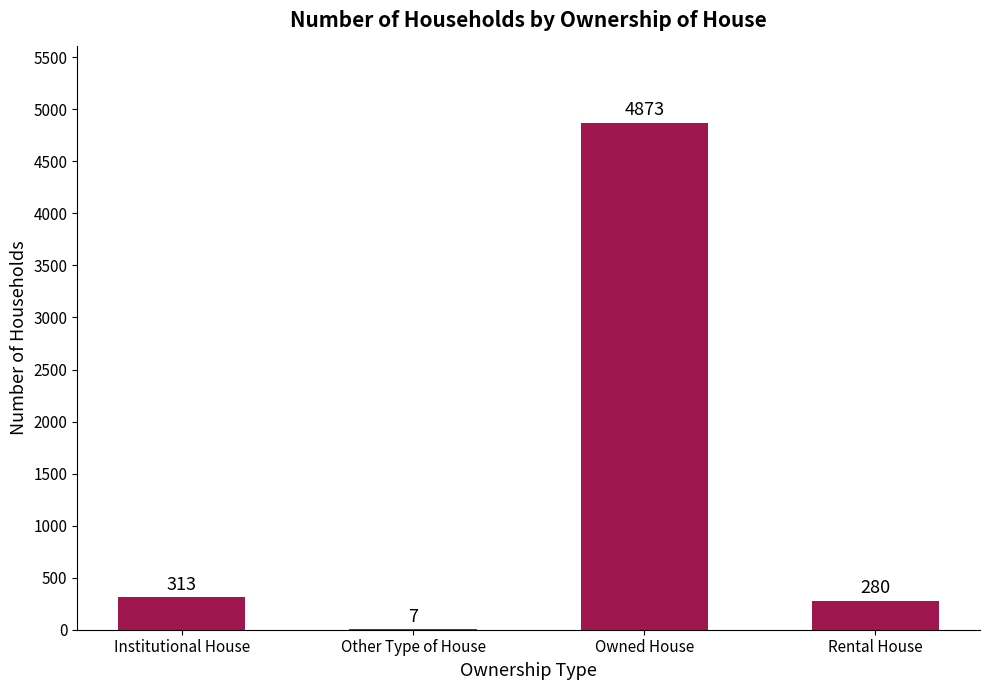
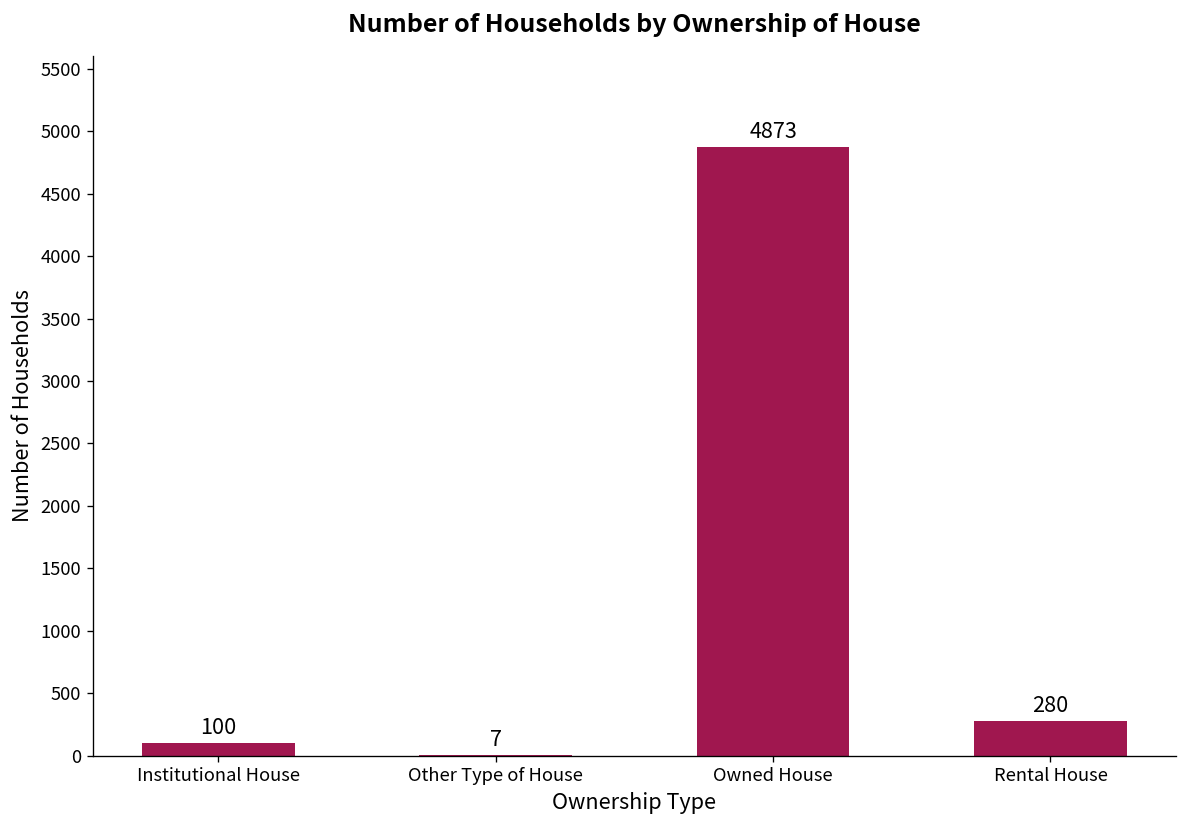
  {
-   "Institutional House": 313,
+   "Institutional House": 100,
    "Other Type of House": 7,
    "Owned House": 4873,
    "Rental House": 280
  }
